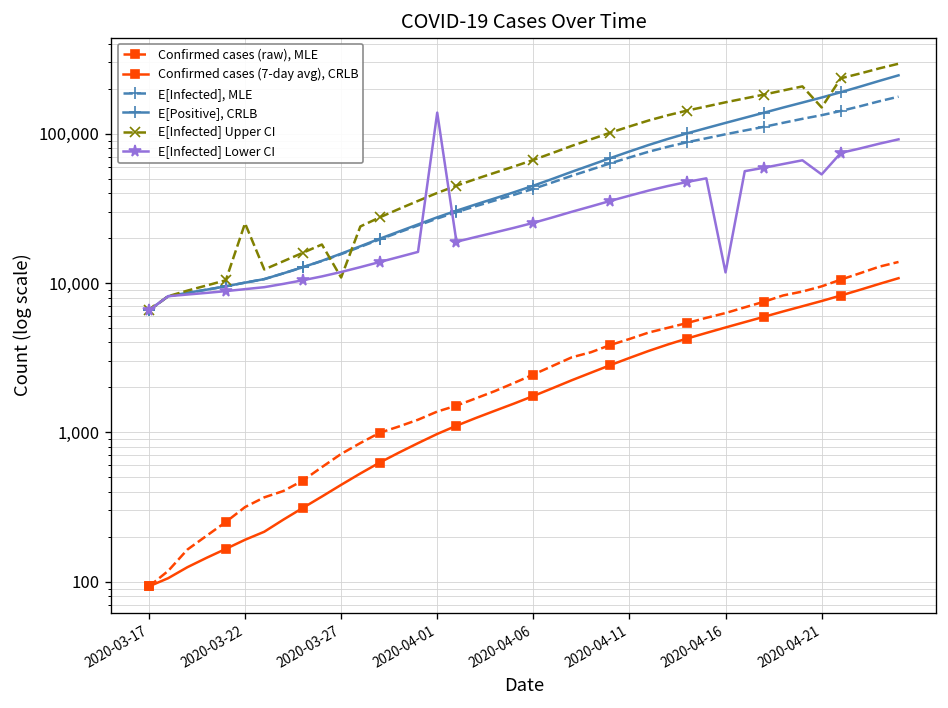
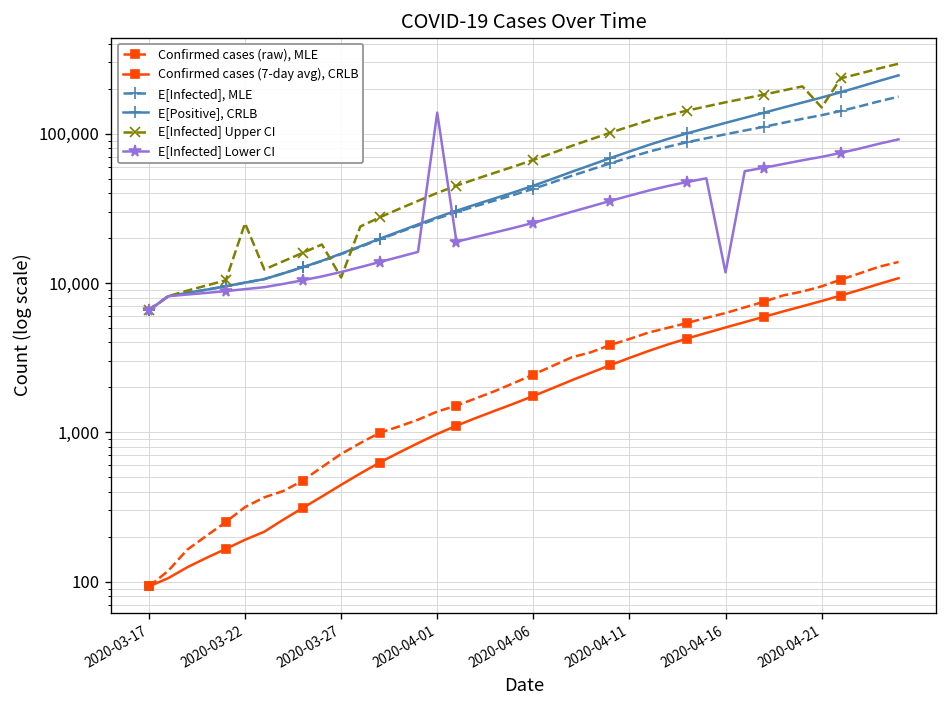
  {
    "E[Infected] Upper CI": {
      "2020-03-22": "25,000",
      "2020-03-27": "11,000",
      "2020-04-01": "40,000",
      "2020-04-06": "70,000",
      "2020-04-11": "110,000",
      "2020-04-16": "160,000",
      "2020-04-21": "150,000"
    },
    "E[Infected] Lower CI": {
      "2020-03-22": "9,000",
      "2020-03-27": "12,000",
      "2020-04-01": "140,000",
      "2020-04-06": "25,000",
      "2020-04-11": "38,000",
      "2020-04-16": "12,000",
-     "2020-04-21": "53,000"
+     "2020-04-21": "70,000"
    }
  }
